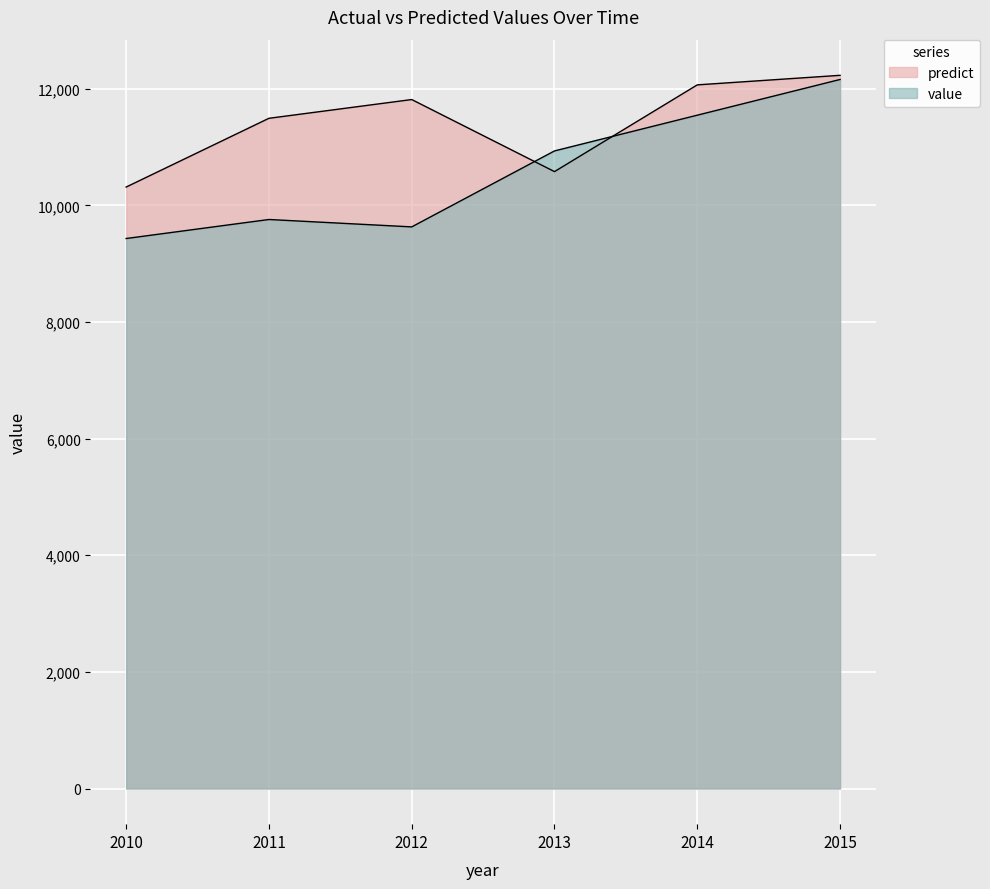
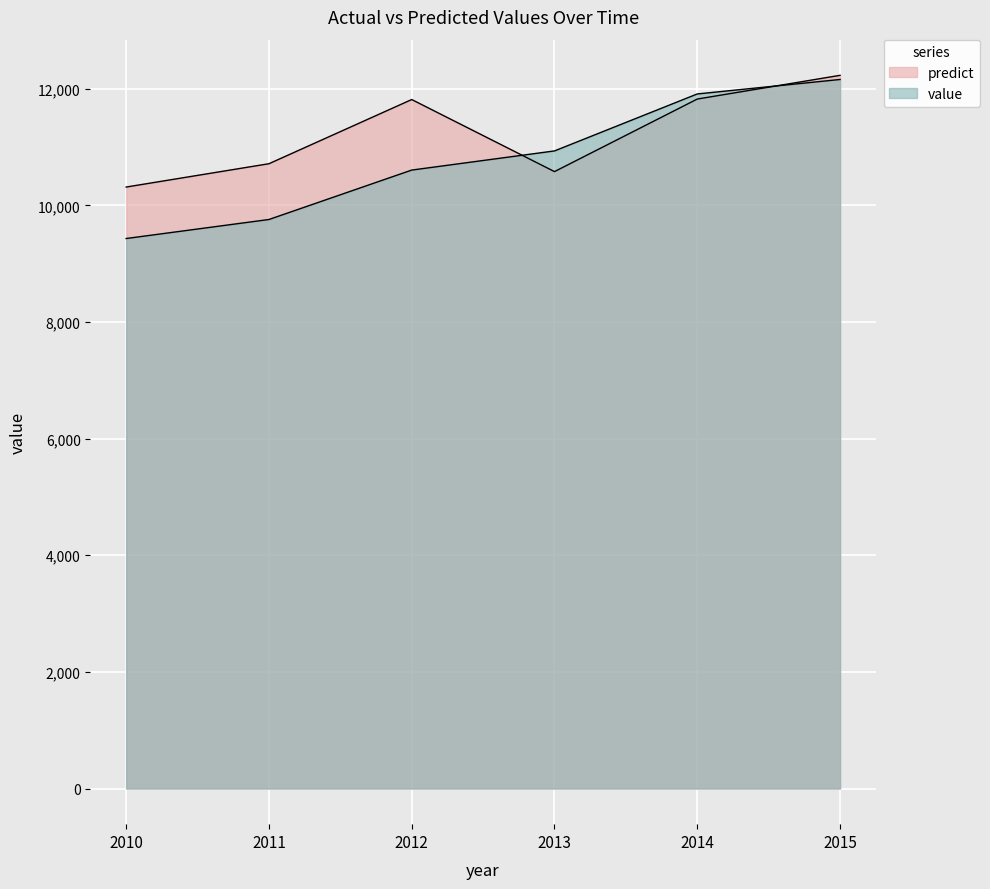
  {
    "predict": {
      "2010": "10,300",
-     "2011": "11,500",
+     "2011": "10,700",
      "2012": "11,800",
      "2013": "10,600",
-     "2014": "12,100",
+     "2014": "11,800",
      "2015": "12,200"
    },
    "value": {
      "2010": "9,400",
      "2011": "9,800",
-     "2012": "9,600",
+     "2012": "10,600",
      "2013": "10,900",
-     "2014": "11,500",
+     "2014": "11,900",
      "2015": "12,200"
    }
  }
